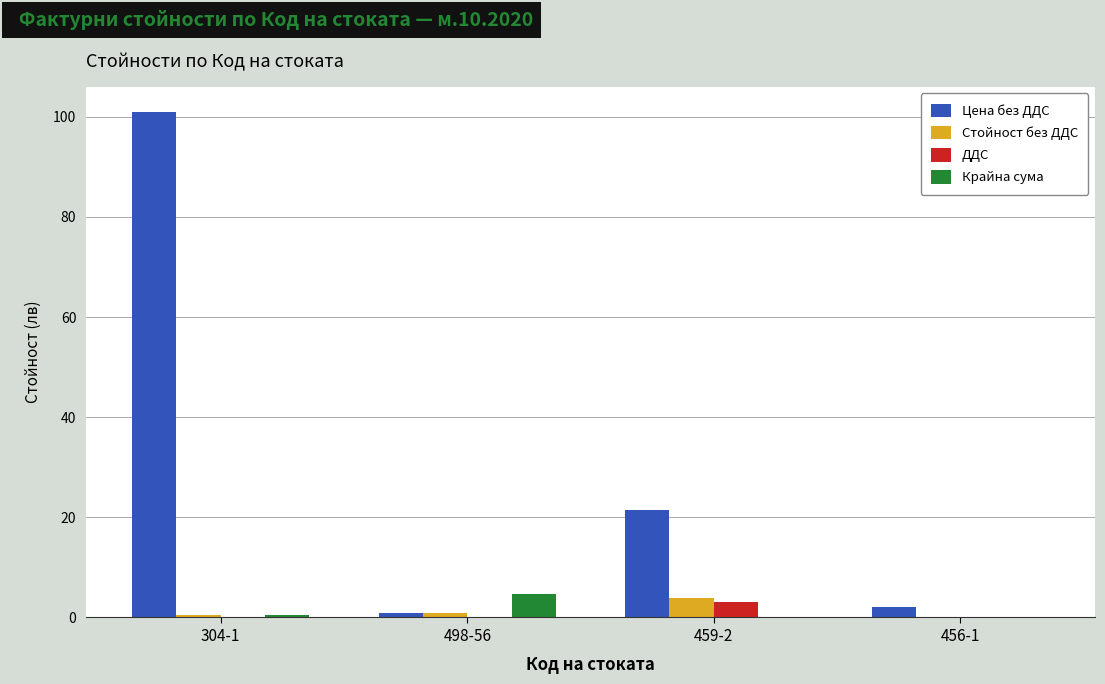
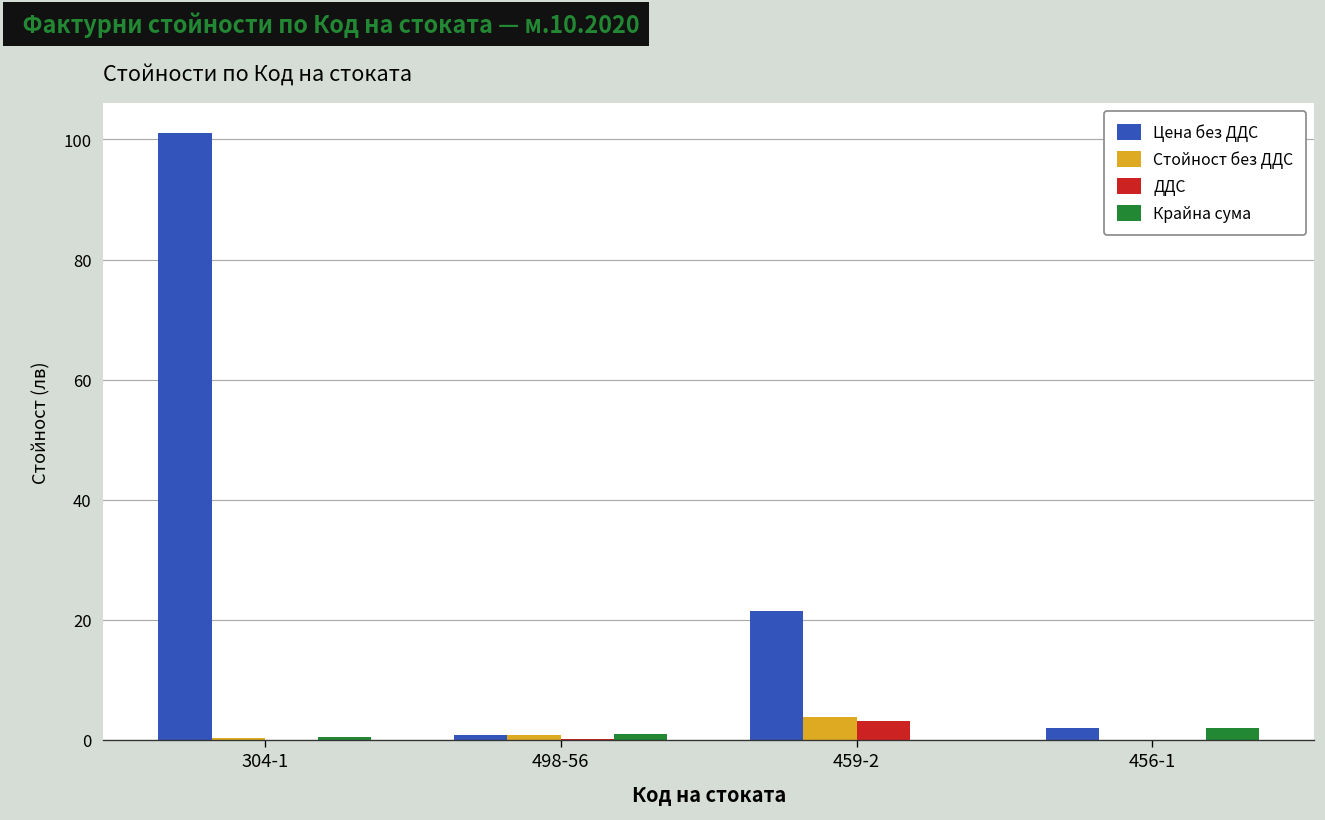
  {
    "Цена без ДДС": {
      "304-1": 101,
      "498-56": 1,
      "459-2": 21,
      "456-1": 2
    },
    "Стойност без ДДС": {
      "498-56": 1,
      "459-2": 4
    },
    "ДДС": {
      "459-2": 3,
      "456-1": 0
    },
    "Крайна сума": {
-     "498-56": 5,
-     "456-1": 0
+     "498-56": 1,
+     "456-1": 2
    }
  }
